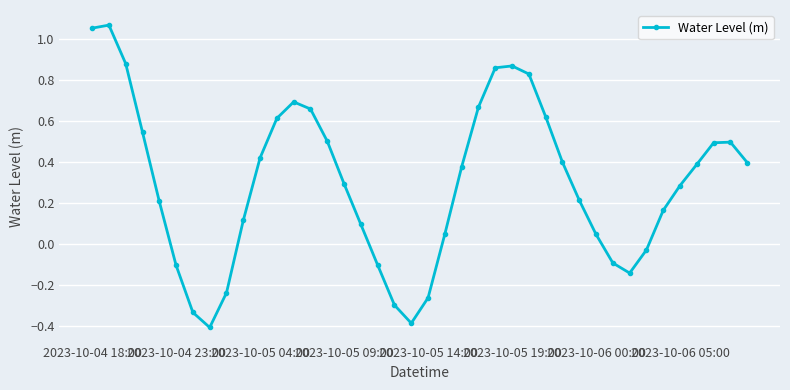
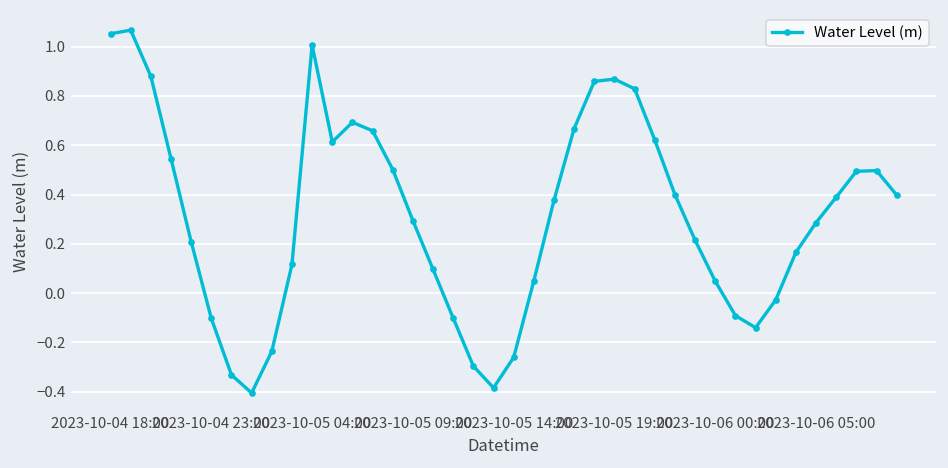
  {
    "2023-10-04 18:00": 1.05,
    "2023-10-04 23:00": -0.10,
-   "2023-10-05 04:00": 0.42,
+   "2023-10-05 04:00": 1.01,
    "2023-10-05 19:00": 0.87
  }
